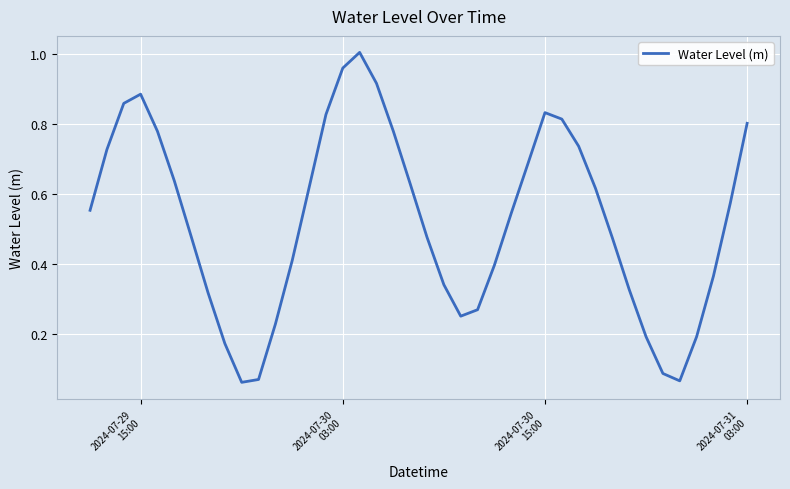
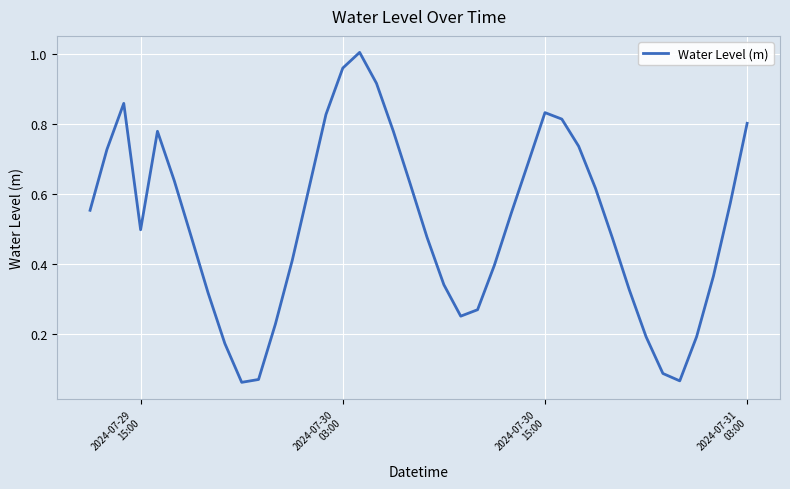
  {
-   "2024-07-29 15:00": 0.88,
+   "2024-07-29 15:00": 0.50,
    "2024-07-30 03:00": 0.96,
    "2024-07-30 15:00": 0.83,
    "2024-07-31 03:00": 0.80
  }
